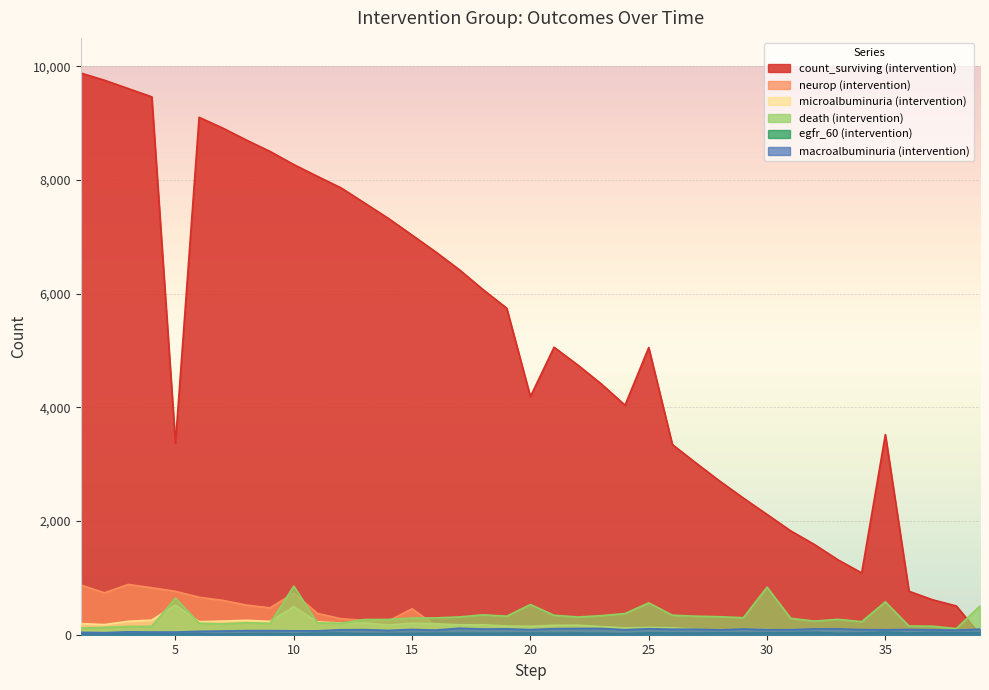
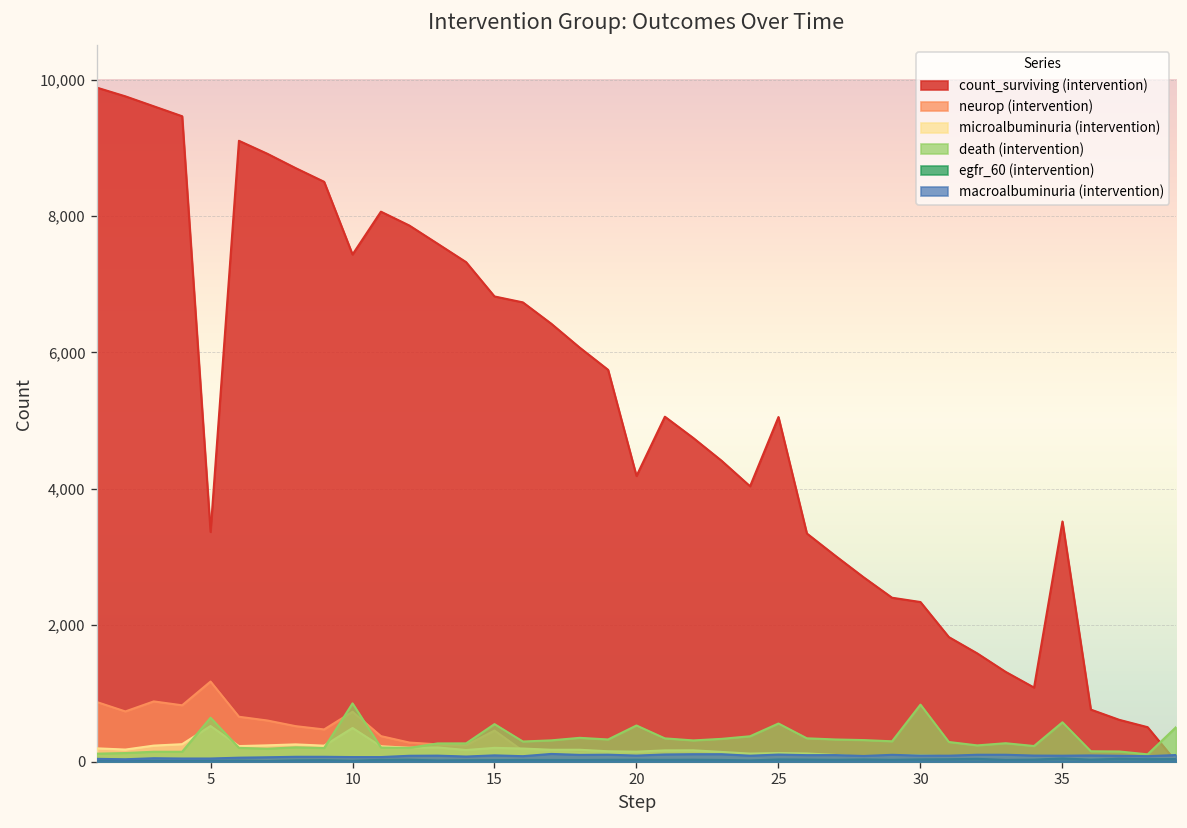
  {
    "count_surviving (intervention)": {
      "5": "3,400",
-     "10": "8,300",
-     "15": "7,000",
+     "10": "7,400",
+     "15": "6,800",
      "20": "4,200",
      "25": "5,100",
-     "30": "2,100",
+     "30": "2,300",
      "35": "3,500"
    },
    "neurop (intervention)": {
-     "5": "800",
+     "5": "1,200",
      "10": "700",
      "15": "500"
    },
    "microalbuminuria (intervention)": {
      "5": "500",
      "10": "500",
      "15": "200",
      "20": "100"
    },
    "death (intervention)": {
      "5": "600",
      "10": "900",
-     "15": "300",
+     "15": "600",
      "20": "500",
      "25": "600",
      "30": "800",
      "35": "600"
    },
    "egfr_60 (intervention)": {
      "10": "0",
      "15": "0",
      "20": "0"
    },
    "macroalbuminuria (intervention)": {
      "10": "100",
      "15": "100"
    }
  }
